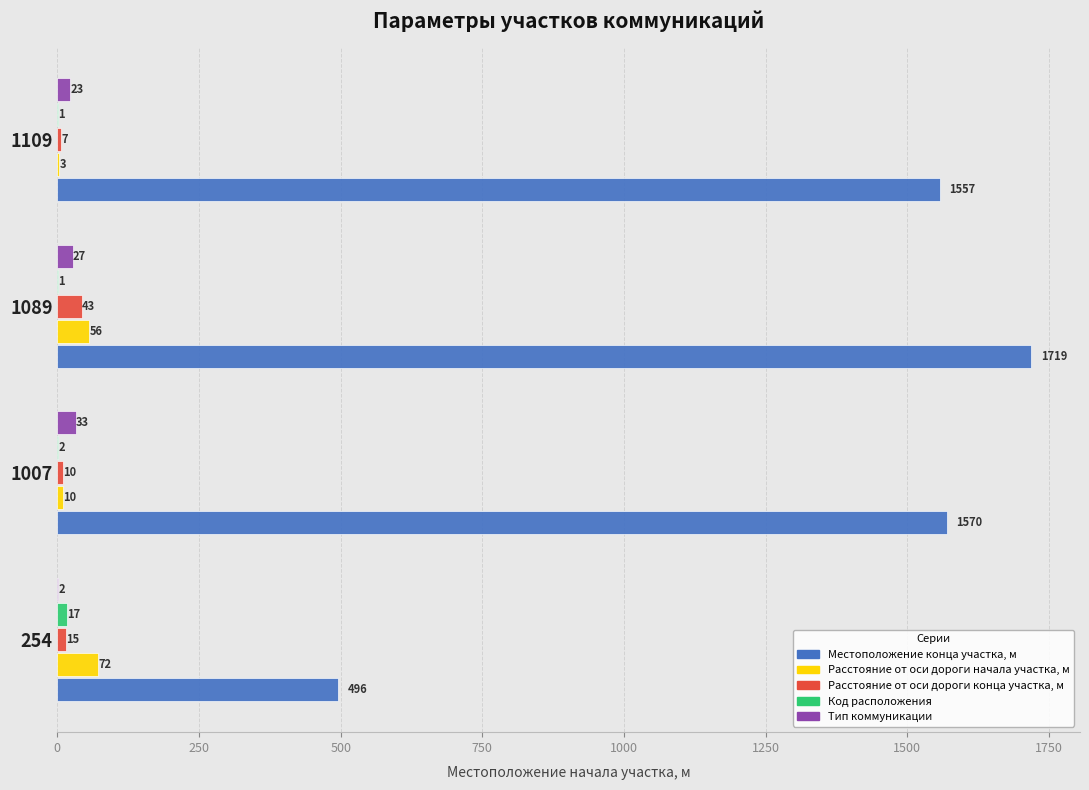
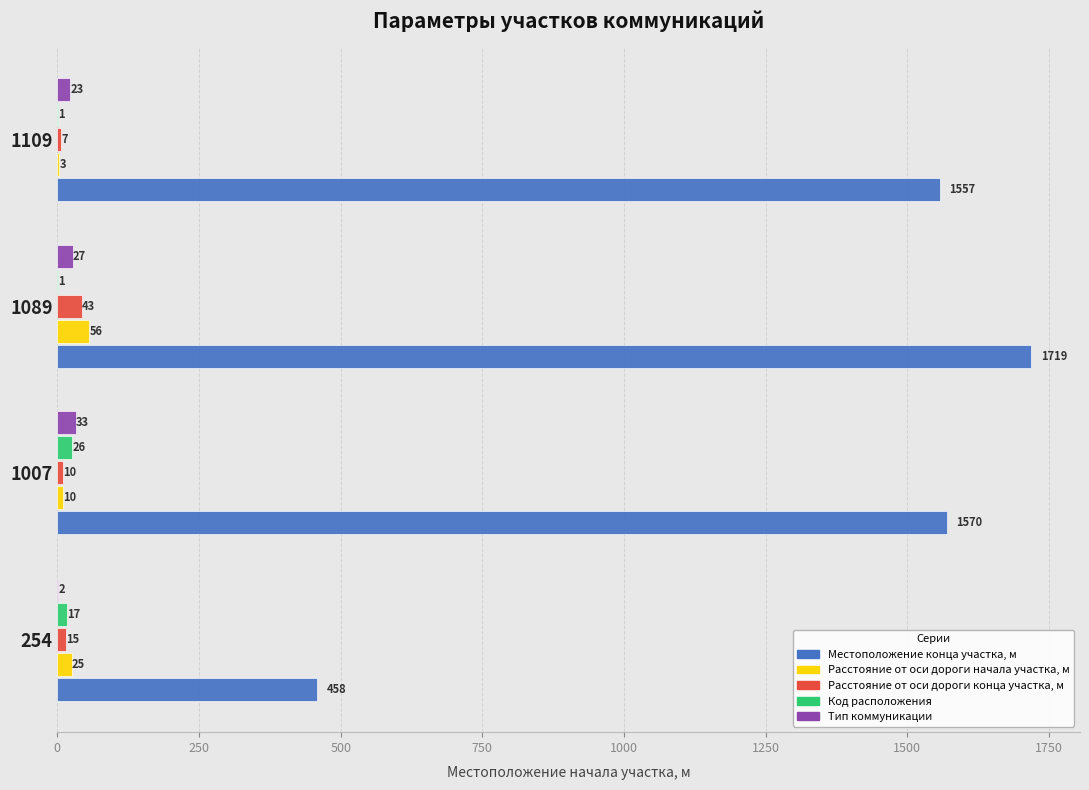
  {
    "Местоположение конца участка, м": {
      "1109": 1557,
      "1089": 1719,
      "1007": 1570,
-     "254": 496
+     "254": 458
    },
    "Расстояние от оси дороги начала участка, м": {
      "1109": 3,
      "1089": 56,
      "1007": 10,
-     "254": 72
+     "254": 25
    },
    "Расстояние от оси дороги конца участка, м": {
      "1109": 7,
      "1089": 43,
      "1007": 10,
      "254": 15
    },
    "Код расположения": {
      "1109": 1,
      "1089": 1,
-     "1007": 2,
+     "1007": 26,
      "254": 17
    },
    "Тип коммуникации": {
      "1109": 23,
      "1089": 27,
      "1007": 33,
      "254": 2
    }
  }
